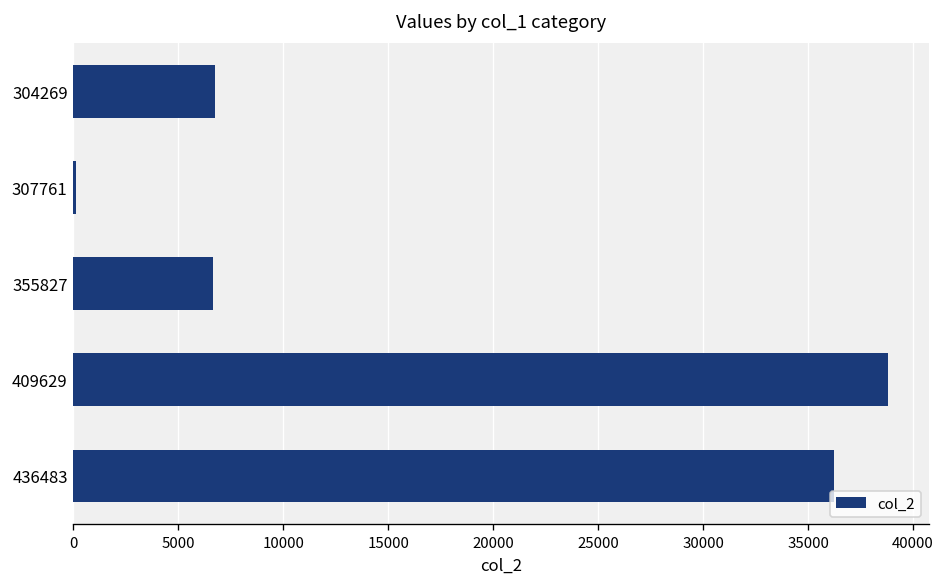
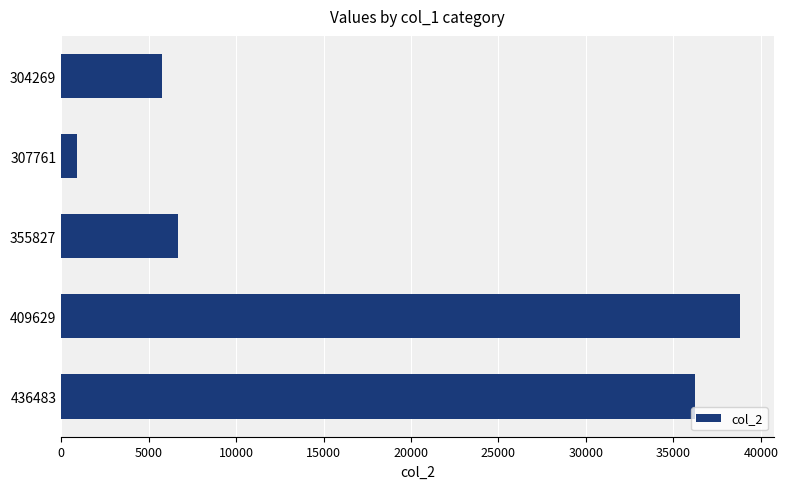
  {
-   "304269": 6700,
-   "307761": 100,
+   "304269": 5800,
+   "307761": 900,
    "355827": 6700,
    "409629": 38800,
    "436483": 36200
  }
